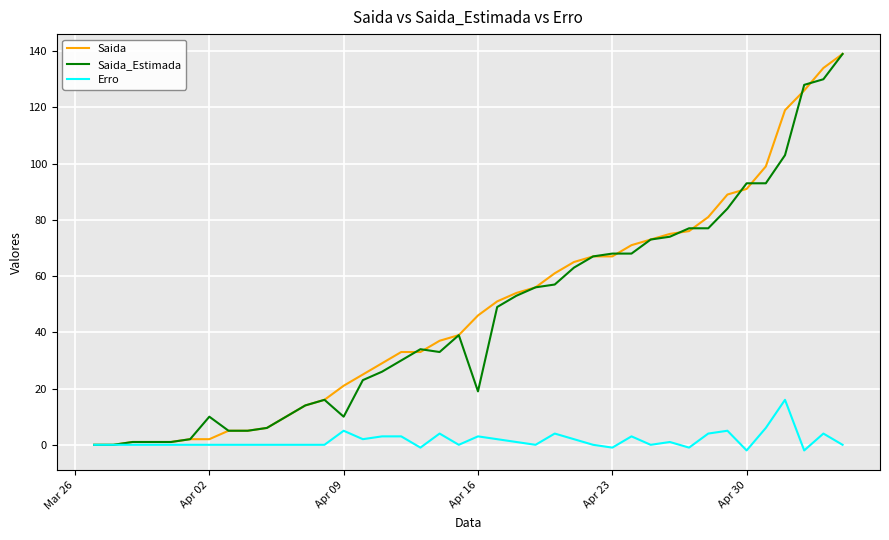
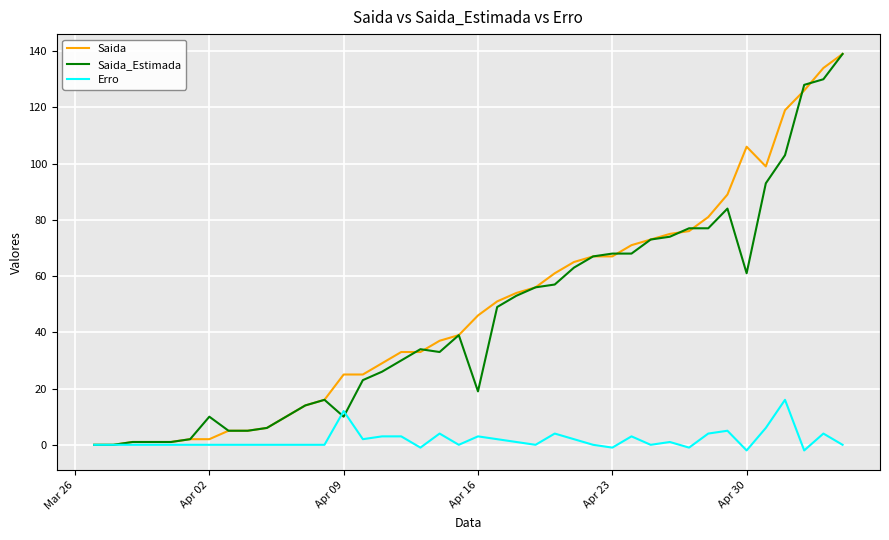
  {
    "Saida": {
      "Apr 02": 2,
-     "Apr 09": 21,
+     "Apr 09": 25,
      "Apr 16": 46,
      "Apr 23": 67,
-     "Apr 30": 91
+     "Apr 30": 106
    },
    "Saida_Estimada": {
      "Apr 02": 10,
      "Apr 09": 10,
      "Apr 16": 19,
      "Apr 23": 68,
-     "Apr 30": 93
+     "Apr 30": 61
    },
    "Erro": {
      "Apr 02": 0,
-     "Apr 09": 5,
+     "Apr 09": 12,
      "Apr 16": 3,
      "Apr 23": -1,
      "Apr 30": -2
    }
  }
